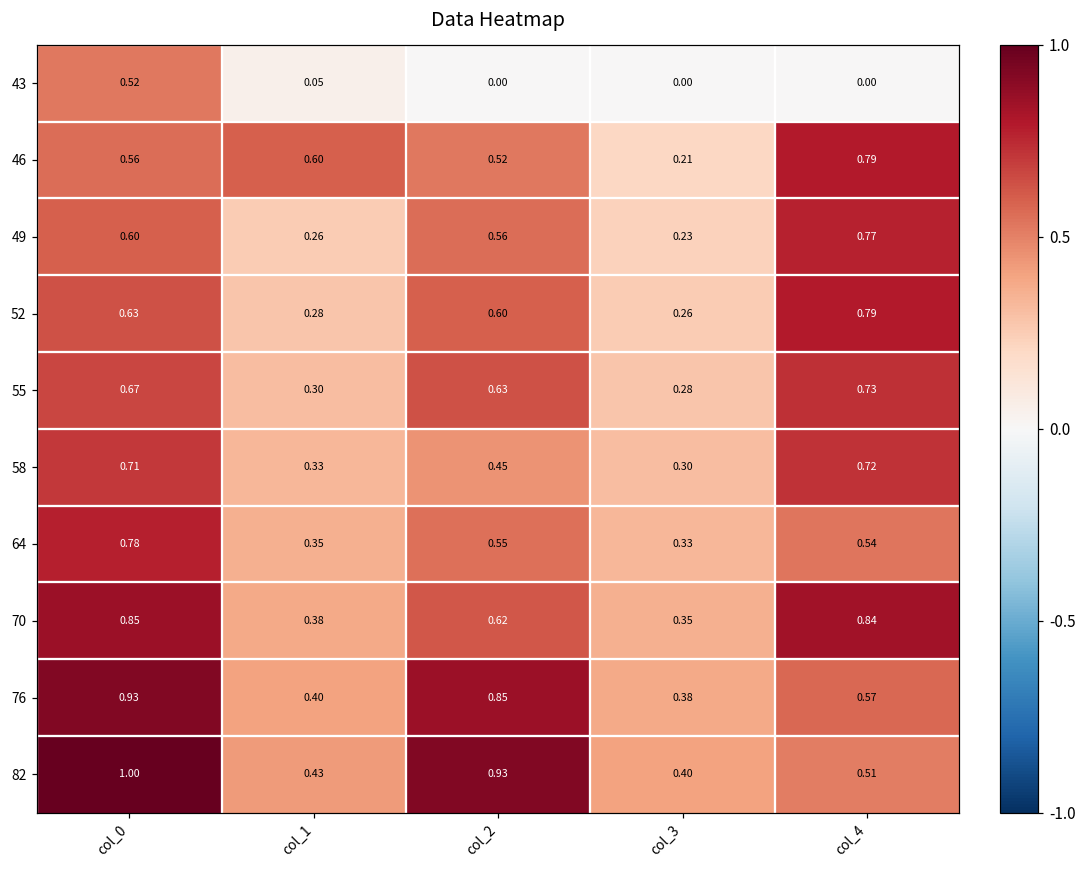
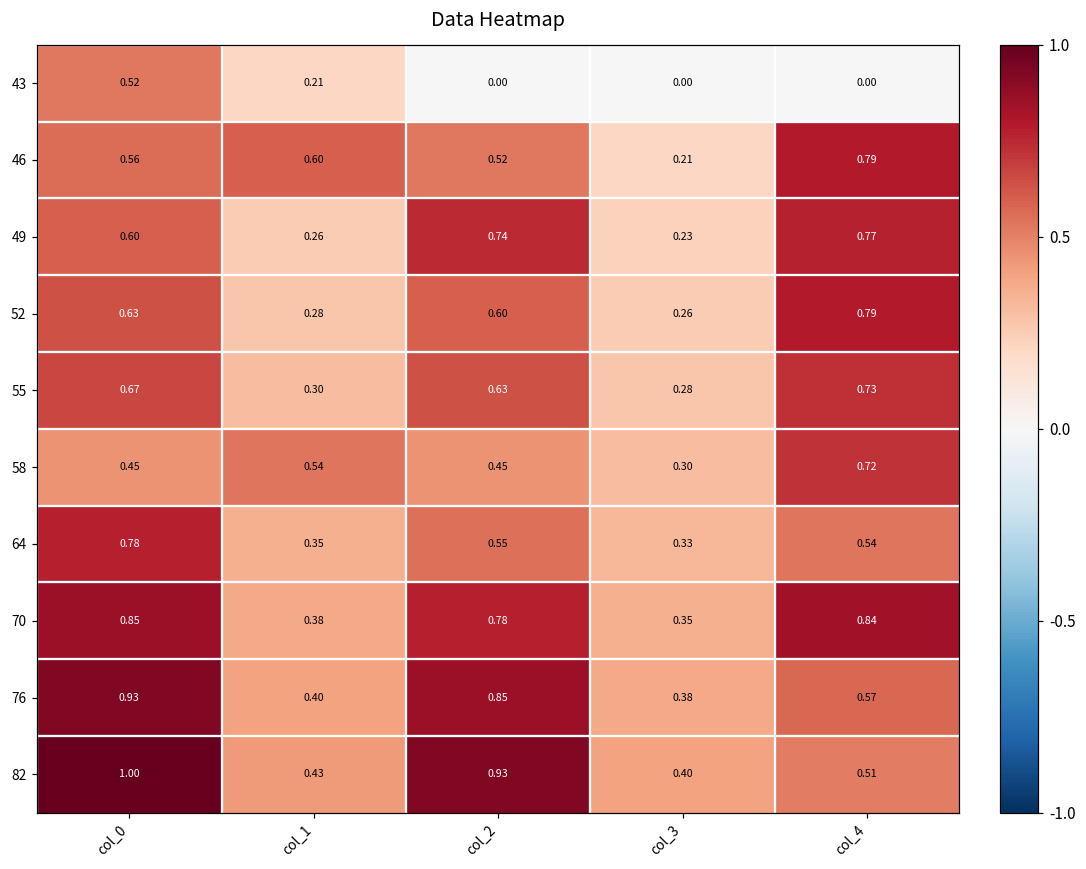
  {
    "43": {
      "col_0": 0.52,
-     "col_1": 0.05,
+     "col_1": 0.21,
      "col_2": 0.00,
      "col_3": 0.00,
      "col_4": 0.00
    },
    "46": {
      "col_0": 0.56,
      "col_1": 0.60,
      "col_2": 0.52,
      "col_3": 0.21,
      "col_4": 0.79
    },
    "49": {
      "col_0": 0.60,
      "col_1": 0.26,
-     "col_2": 0.56,
+     "col_2": 0.74,
      "col_3": 0.23,
      "col_4": 0.77
    },
    "52": {
      "col_0": 0.63,
      "col_1": 0.28,
      "col_2": 0.60,
      "col_3": 0.26,
      "col_4": 0.79
    },
    "55": {
      "col_0": 0.67,
      "col_1": 0.30,
      "col_2": 0.63,
      "col_3": 0.28,
      "col_4": 0.73
    },
    "58": {
-     "col_0": 0.71,
-     "col_1": 0.33,
+     "col_0": 0.45,
+     "col_1": 0.54,
      "col_2": 0.45,
      "col_3": 0.30,
      "col_4": 0.72
    },
    "64": {
      "col_0": 0.78,
      "col_1": 0.35,
      "col_2": 0.55,
      "col_3": 0.33,
      "col_4": 0.54
    },
    "70": {
      "col_0": 0.85,
      "col_1": 0.38,
-     "col_2": 0.62,
+     "col_2": 0.78,
      "col_3": 0.35,
      "col_4": 0.84
    },
    "76": {
      "col_0": 0.93,
      "col_1": 0.40,
      "col_2": 0.85,
      "col_3": 0.38,
      "col_4": 0.57
    },
    "82": {
      "col_0": 1.00,
      "col_1": 0.43,
      "col_2": 0.93,
      "col_3": 0.40,
      "col_4": 0.51
    }
  }
